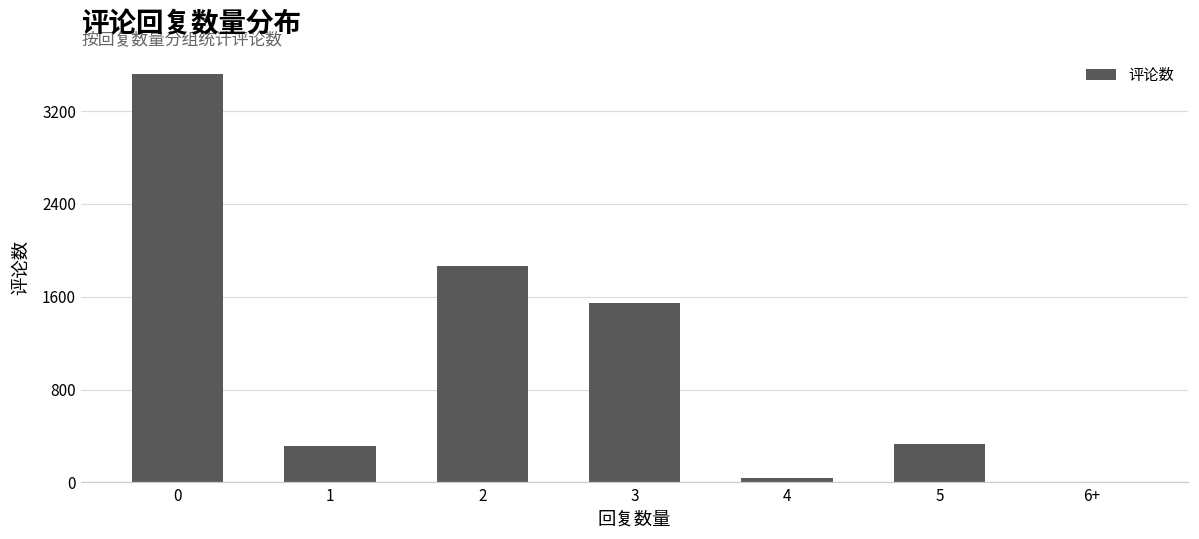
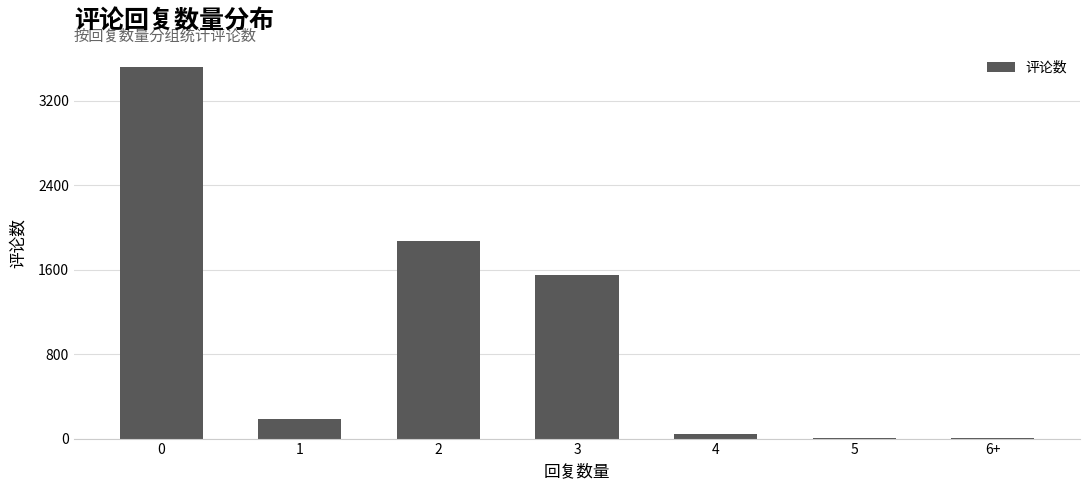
  {
    "0": 3520,
-   "1": 310,
+   "1": 180,
    "2": 1870,
    "3": 1550,
    "4": 40,
-   "5": 330
+   "5": 0
  }
